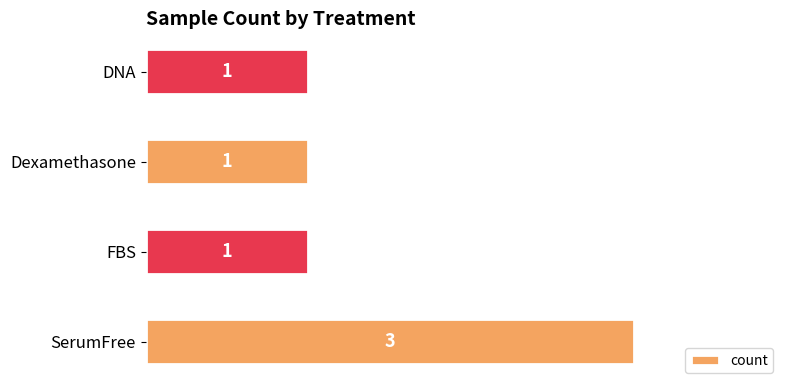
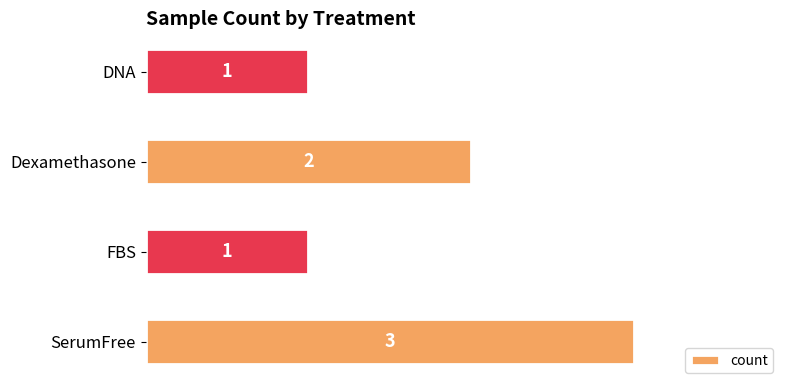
  {
    "DNA": 1,
-   "Dexamethasone": 1,
+   "Dexamethasone": 2,
    "FBS": 1,
    "SerumFree": 3
  }
